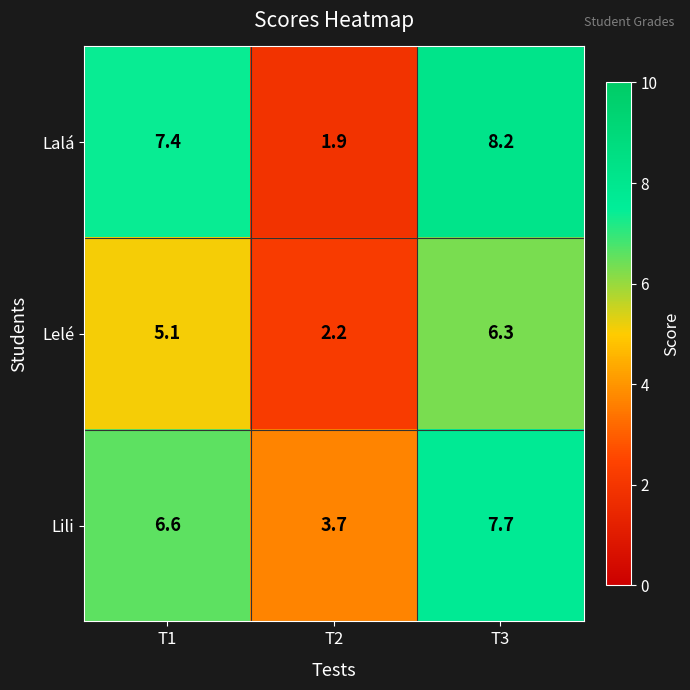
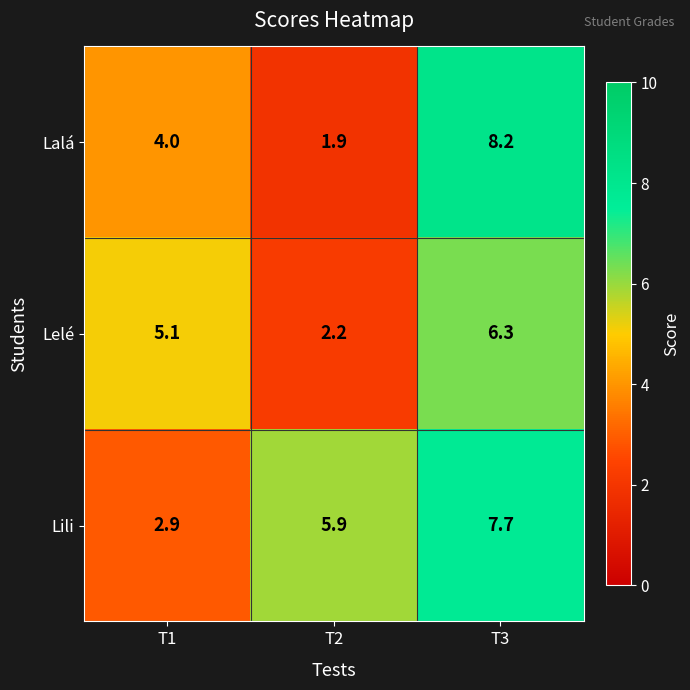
  {
    "Lalá": {
-     "T1": 7.4,
+     "T1": 4.0,
      "T2": 1.9,
      "T3": 8.2
    },
    "Lelé": {
      "T1": 5.1,
      "T2": 2.2,
      "T3": 6.3
    },
    "Lili": {
-     "T1": 6.6,
-     "T2": 3.7,
+     "T1": 2.9,
+     "T2": 5.9,
      "T3": 7.7
    }
  }
